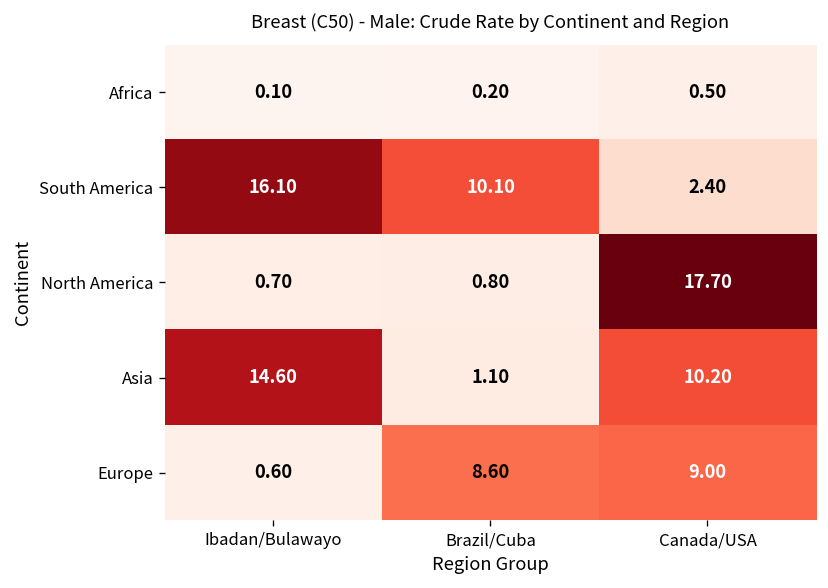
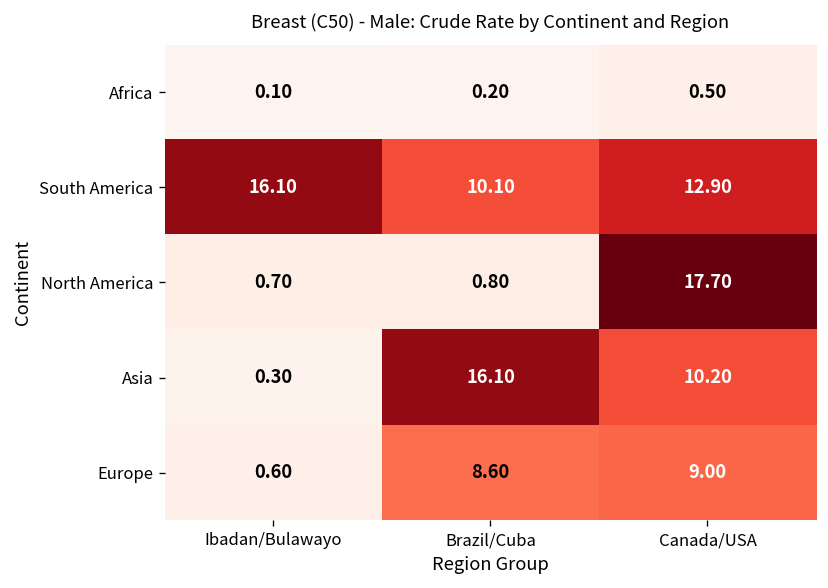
  {
    "Africa": {
      "Ibadan/Bulawayo": 0.10,
      "Brazil/Cuba": 0.20,
      "Canada/USA": 0.50
    },
    "South America": {
      "Ibadan/Bulawayo": 16.10,
      "Brazil/Cuba": 10.10,
-     "Canada/USA": 2.40
+     "Canada/USA": 12.90
    },
    "North America": {
      "Ibadan/Bulawayo": 0.70,
      "Brazil/Cuba": 0.80,
      "Canada/USA": 17.70
    },
    "Asia": {
-     "Ibadan/Bulawayo": 14.60,
-     "Brazil/Cuba": 1.10,
+     "Ibadan/Bulawayo": 0.30,
+     "Brazil/Cuba": 16.10,
      "Canada/USA": 10.20
    },
    "Europe": {
      "Ibadan/Bulawayo": 0.60,
      "Brazil/Cuba": 8.60,
      "Canada/USA": 9.00
    }
  }
